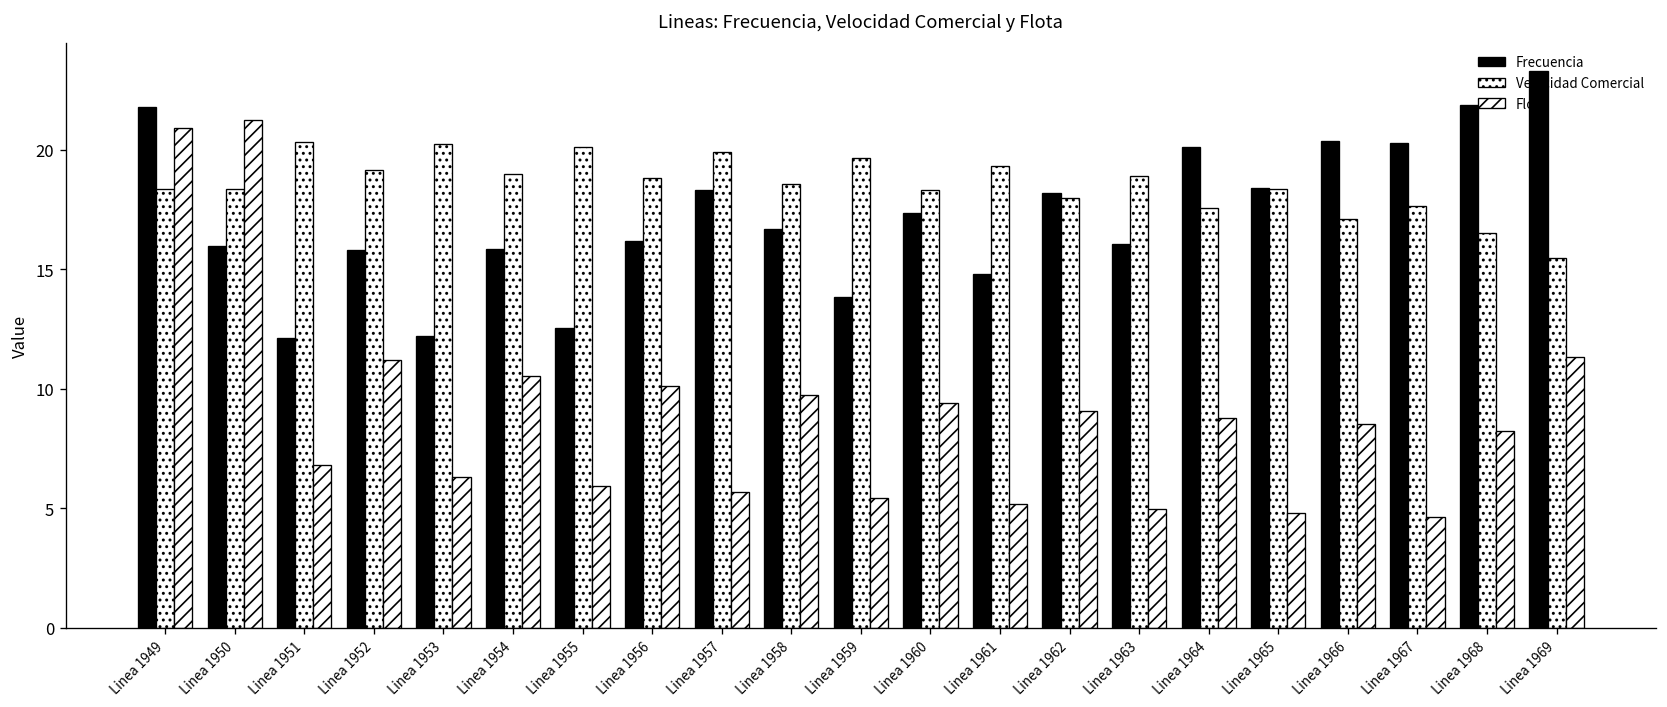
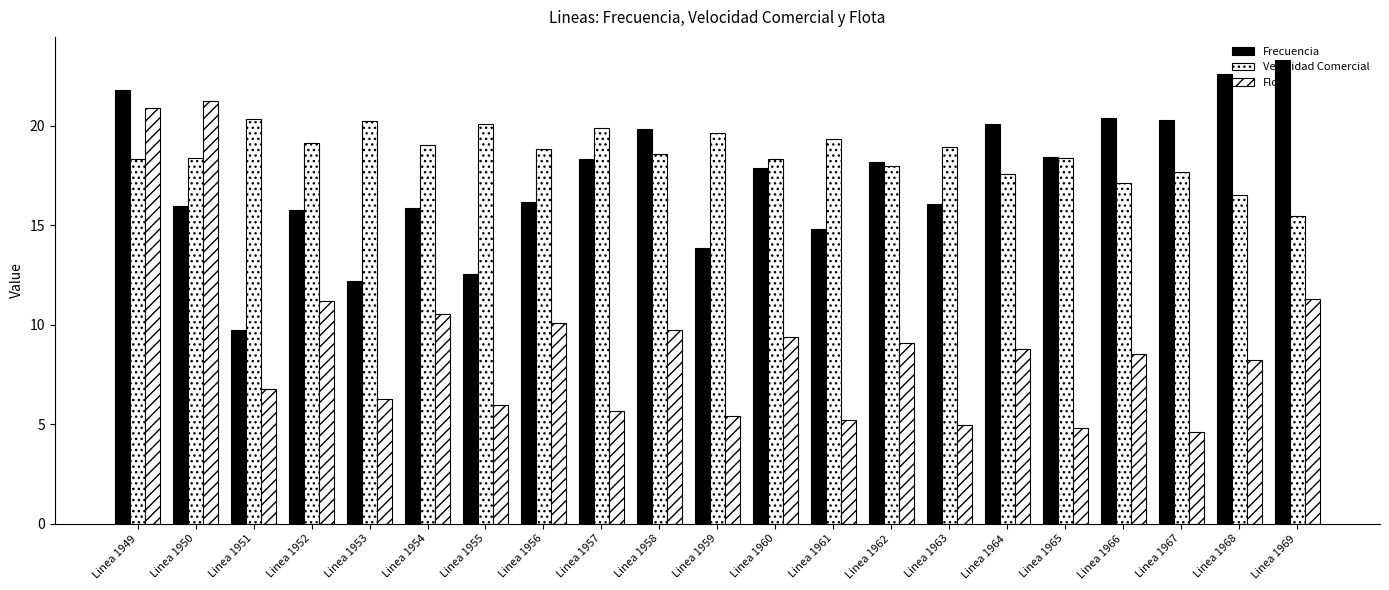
  {
    "Frecuencia": {
      "Linea 1949": 21.8,
      "Linea 1950": 16.0,
-     "Linea 1951": 12.1,
+     "Linea 1951": 9.8,
      "Linea 1952": 15.8,
      "Linea 1953": 12.2,
      "Linea 1954": 15.9,
      "Linea 1955": 12.5,
      "Linea 1956": 16.2,
      "Linea 1957": 18.3,
-     "Linea 1958": 16.7,
+     "Linea 1958": 19.8,
      "Linea 1959": 13.8,
-     "Linea 1960": 17.4,
+     "Linea 1960": 17.9,
      "Linea 1961": 14.8,
      "Linea 1962": 18.2,
      "Linea 1963": 16.1,
      "Linea 1964": 20.1,
      "Linea 1965": 18.4,
      "Linea 1966": 20.4,
      "Linea 1967": 20.3,
-     "Linea 1968": 21.9,
+     "Linea 1968": 22.6,
      "Linea 1969": 23.3
    }
  }
